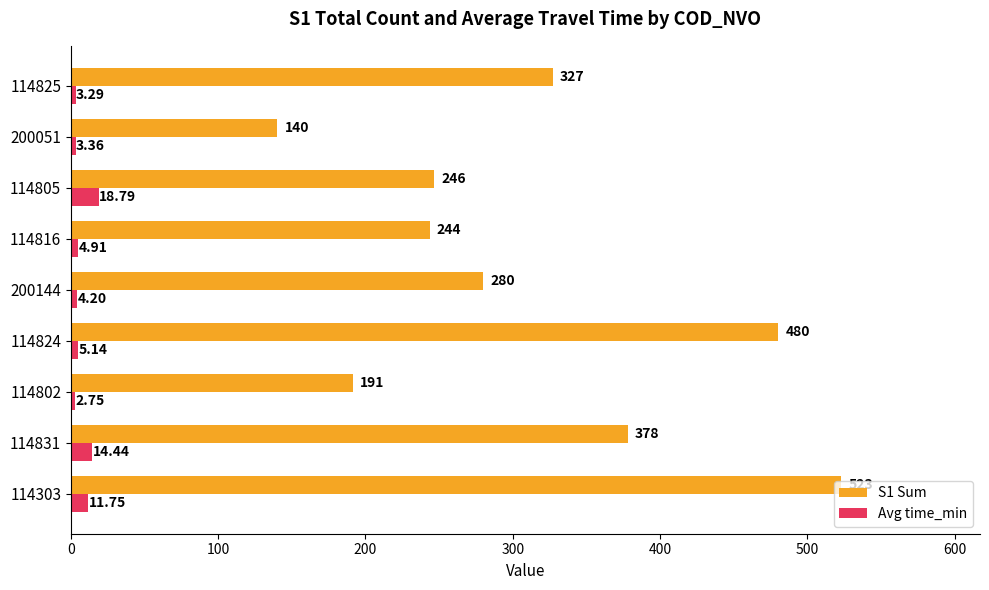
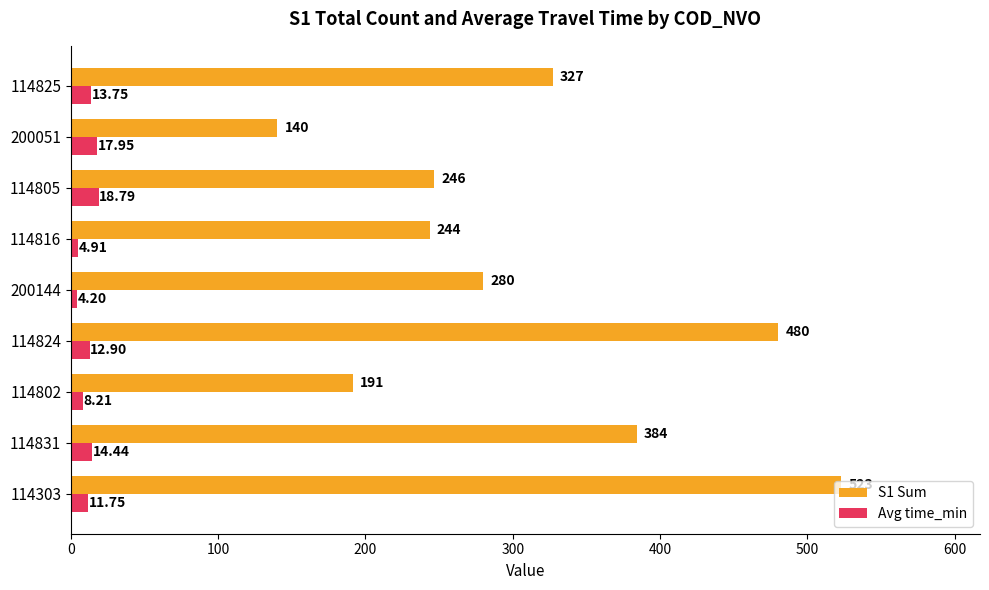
  {
    "S1 Sum": {
      "114825": 327,
      "200051": 140,
      "114805": 246,
      "114816": 244,
      "200144": 280,
      "114824": 480,
      "114802": 191,
-     "114831": 378
+     "114831": 384
    },
    "Avg time_min": {
-     "114825": 3.29,
-     "200051": 3.36,
+     "114825": 13.75,
+     "200051": 17.95,
      "114805": 18.79,
      "114816": 4.91,
      "200144": 4.20,
-     "114824": 5.14,
-     "114802": 2.75,
+     "114824": 12.90,
+     "114802": 8.21,
      "114831": 14.44,
      "114303": 11.75
    }
  }
